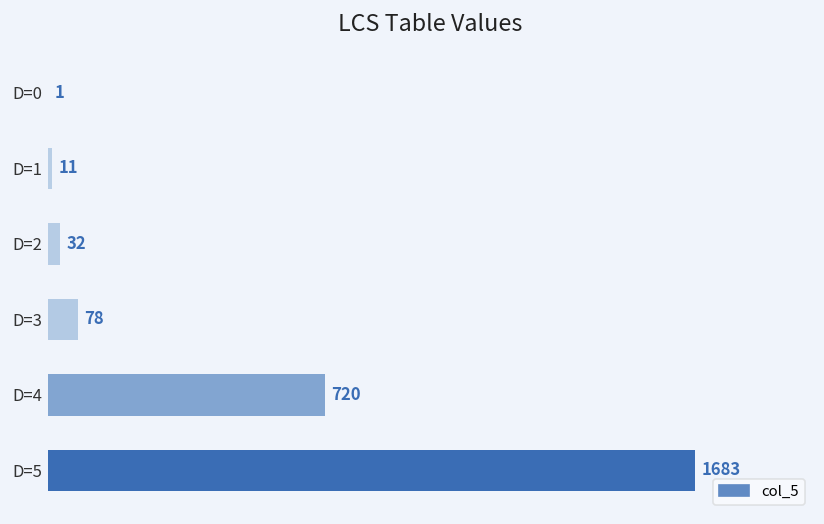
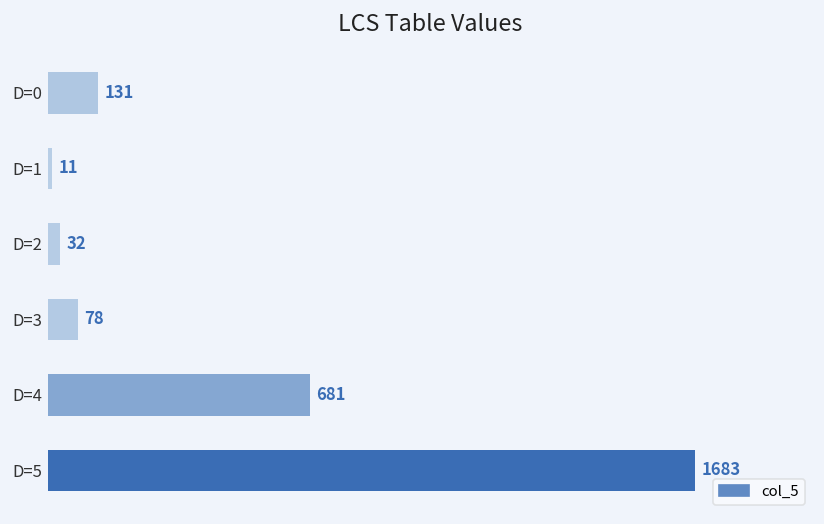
  {
-   "D=0": 1,
+   "D=0": 131,
    "D=1": 11,
    "D=2": 32,
    "D=3": 78,
-   "D=4": 720
+   "D=4": 681
  }
